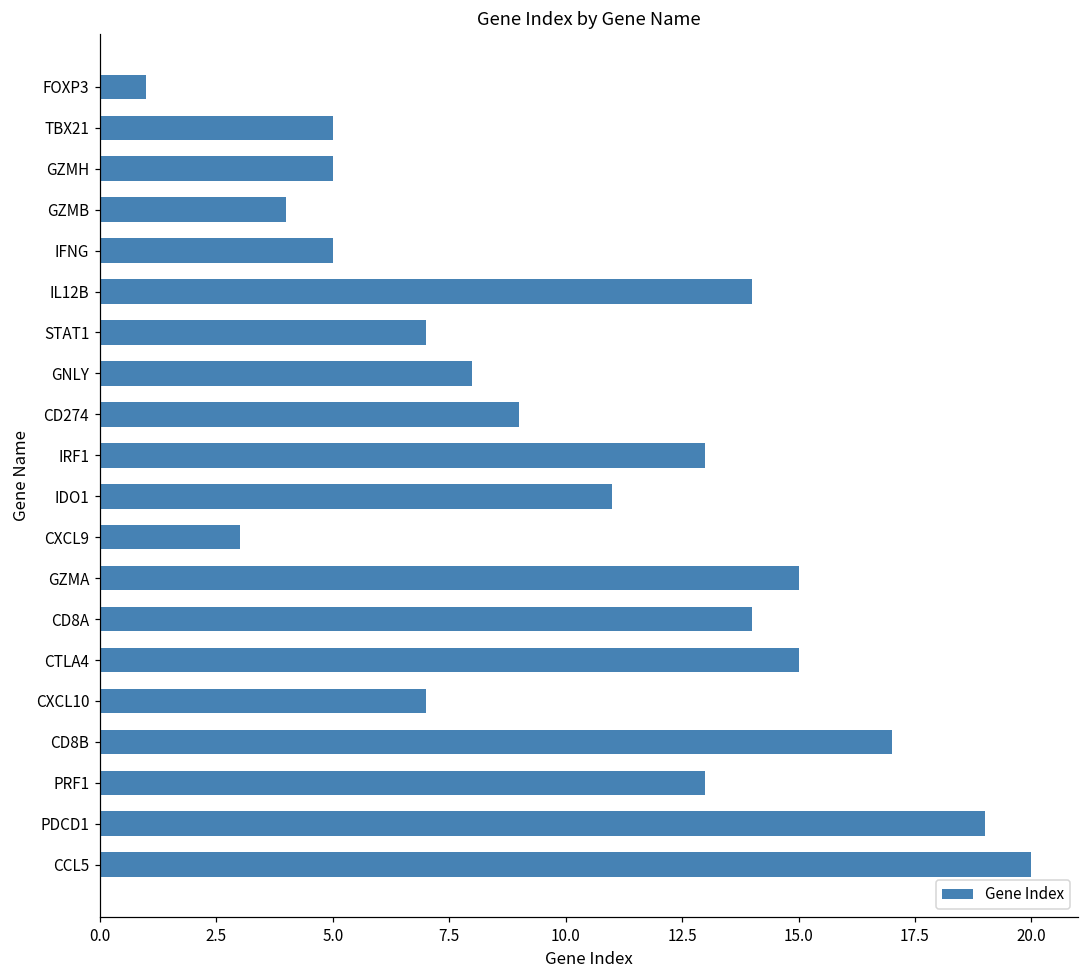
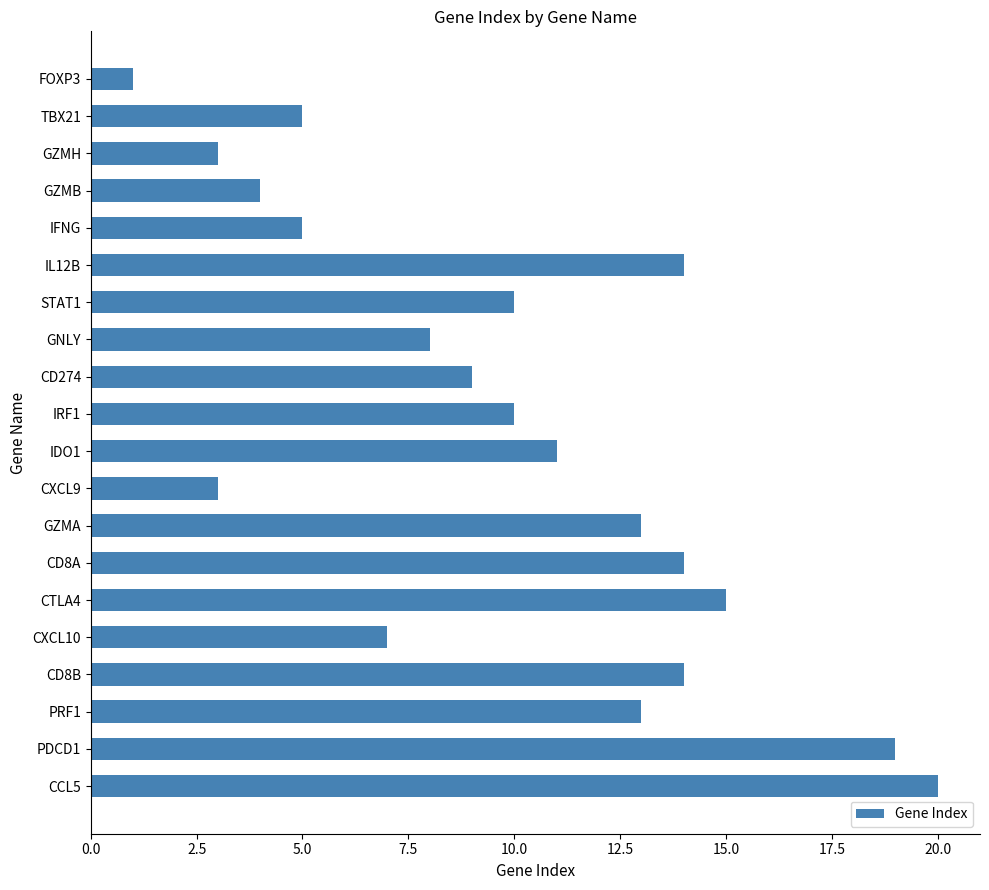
  {
    "FOXP3": 1,
    "TBX21": 5,
-   "GZMH": 5,
+   "GZMH": 3,
    "GZMB": 4,
    "IFNG": 5,
    "IL12B": 14,
-   "STAT1": 7,
+   "STAT1": 10,
    "GNLY": 8,
    "CD274": 9,
-   "IRF1": 13,
+   "IRF1": 10,
    "IDO1": 11,
    "CXCL9": 3,
-   "GZMA": 15,
+   "GZMA": 13,
    "CD8A": 14,
    "CTLA4": 15,
    "CXCL10": 7,
-   "CD8B": 17,
+   "CD8B": 14,
    "PRF1": 13,
    "PDCD1": 19,
    "CCL5": 20
  }
